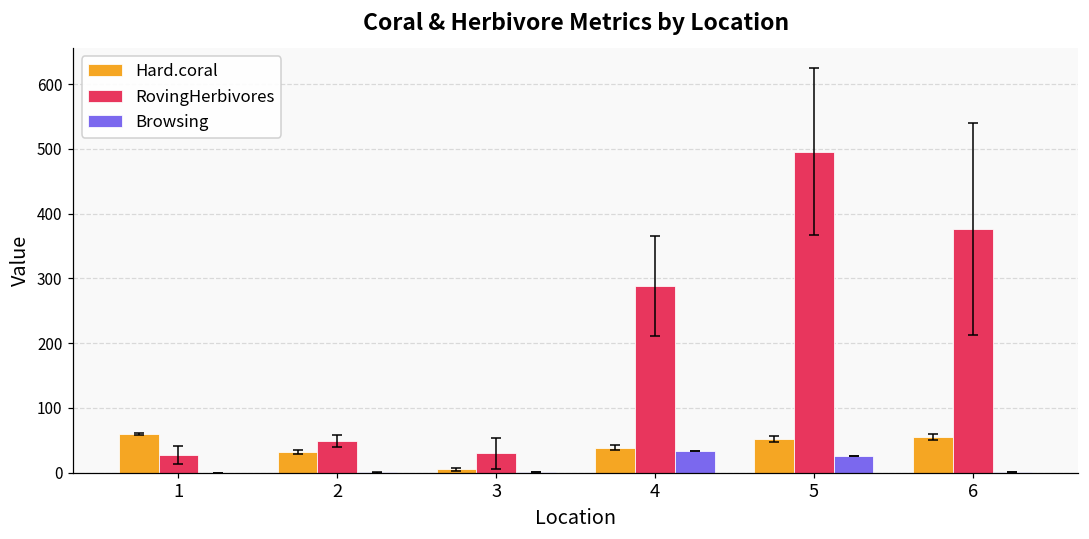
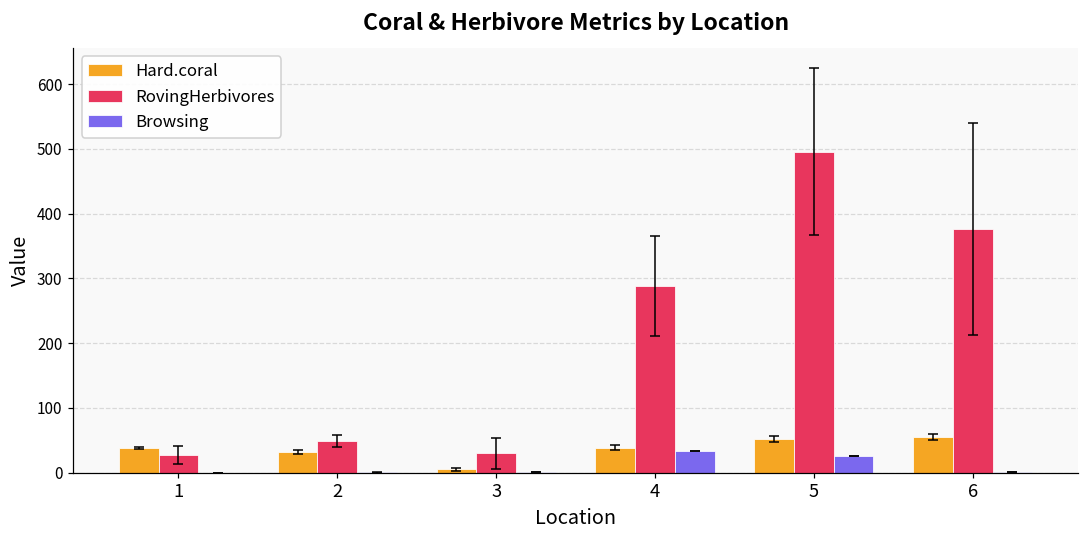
  {
    "Hard.coral": {
-     "1": 60,
+     "1": 40,
      "2": 30,
      "3": 10,
      "4": 40,
      "5": 50,
      "6": 50
    },
    "RovingHerbivores": {
      "1": 30,
      "2": 50,
      "3": 30,
      "4": 290,
      "5": 500,
      "6": 380
    },
    "Browsing": {
      "4": 30,
      "5": 30
    }
  }
